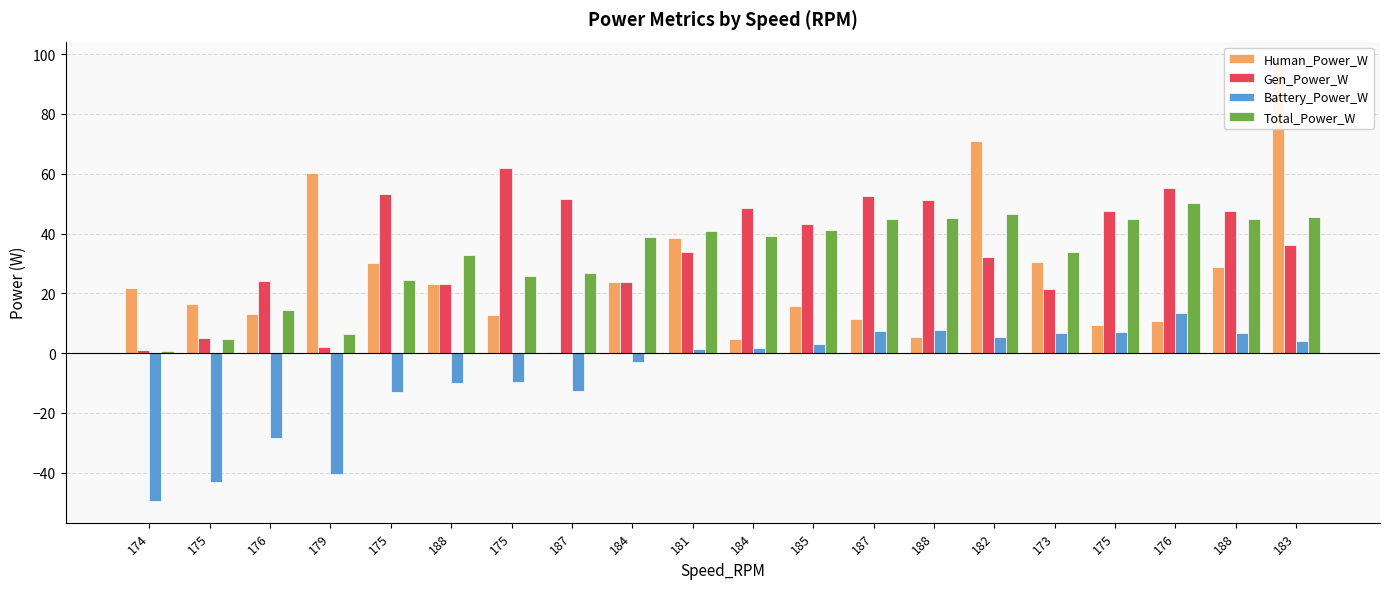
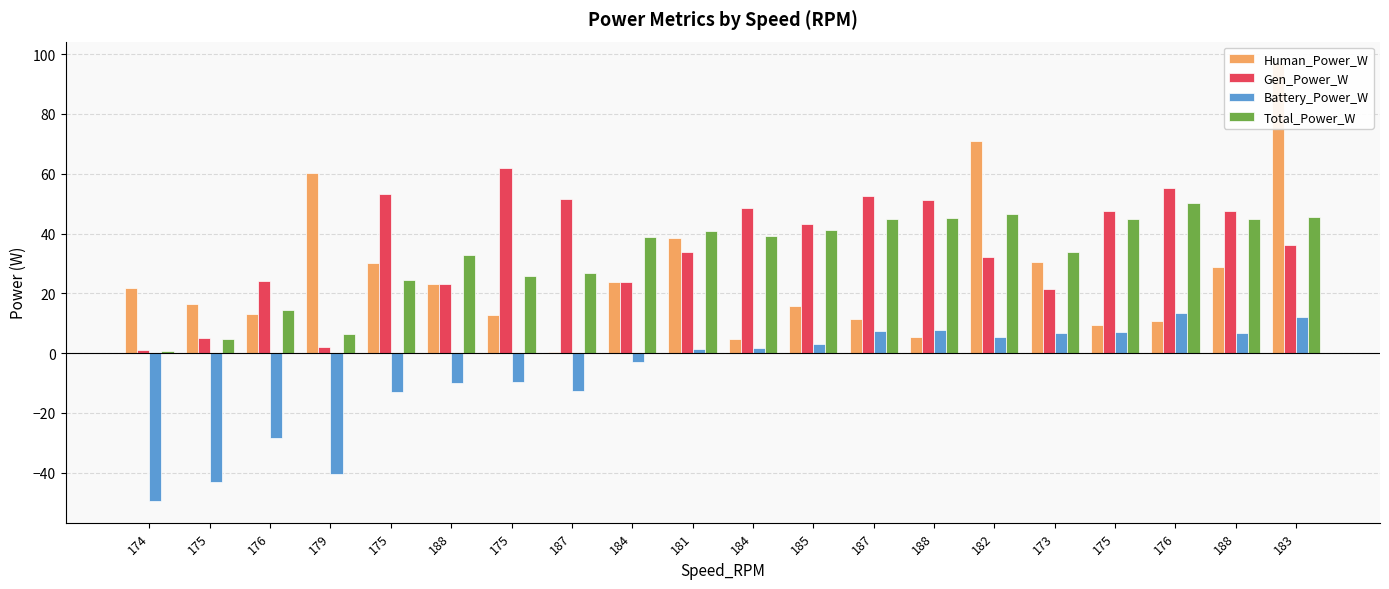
  {
    "Human_Power_W": {
      "174": 22,
      "179": 60,
      "181": 38,
      "185": 16,
      "182": 71,
      "173": 30
    },
    "Gen_Power_W": {
      "174": 1,
      "179": 2,
      "181": 34,
      "185": 43,
      "182": 32,
      "173": 21,
      "183": 36
    },
    "Battery_Power_W": {
      "174": -49,
      "179": -40,
      "181": 2,
      "185": 3,
      "182": 5,
      "173": 7,
-     "183": 4
+     "183": 12
    },
    "Total_Power_W": {
      "174": 1,
      "179": 6,
      "181": 41,
      "185": 41,
      "182": 46,
      "173": 34,
      "183": 46
    }
  }
